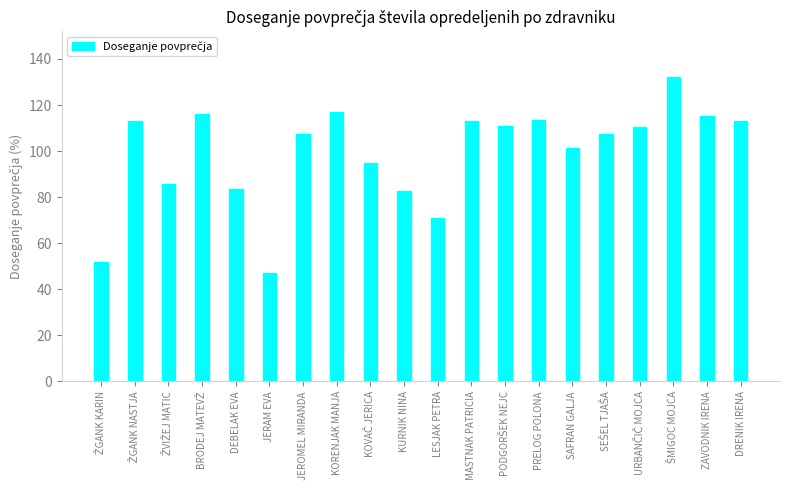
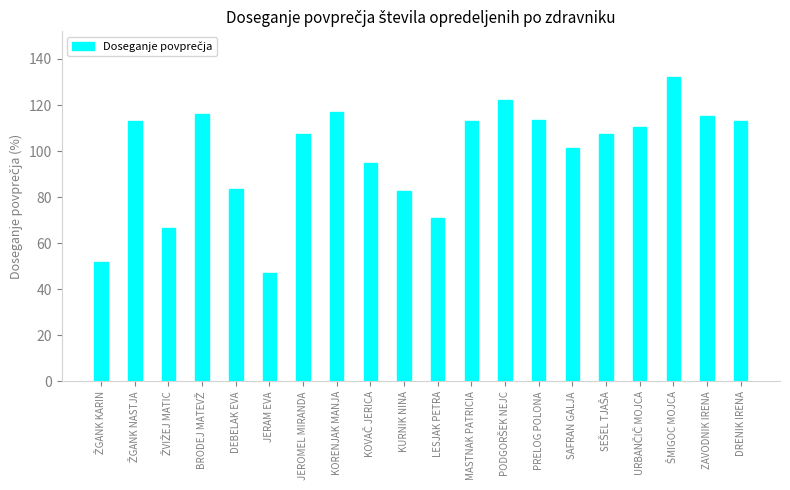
  {
    "ŽGANK KARIN": 52,
    "ŽGANK NASTJA": 113,
-   "ŽVIŽEJ MATIC": 86,
+   "ŽVIŽEJ MATIC": 66,
    "BRODEJ MATEVŽ": 116,
    "DEBELAK EVA": 84,
    "JERAM EVA": 47,
    "JEROMEL MIRANDA": 108,
    "KORENJAK MANJA": 117,
    "KOVAČ JERICA": 95,
    "KURNIK NINA": 83,
    "LESJAK PETRA": 71,
    "MASTNAK PATRICIA": 113,
-   "PODGORŠEK NEJC": 111,
+   "PODGORŠEK NEJC": 122,
    "PRELOG POLONA": 113,
    "SAFRAN GALJA": 102,
    "SEŠEL TJAŠA": 107,
    "URBANČIČ MOJCA": 110,
    "ŠMIGOC MOJCA": 132,
    "ZAVODNIK IRENA": 115,
    "DRENIK IRENA": 113
  }
